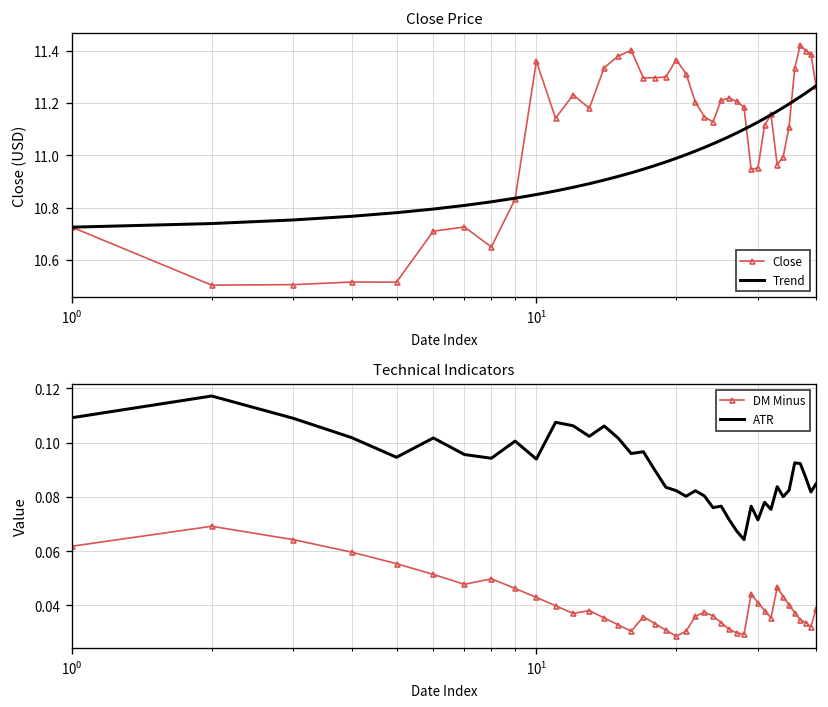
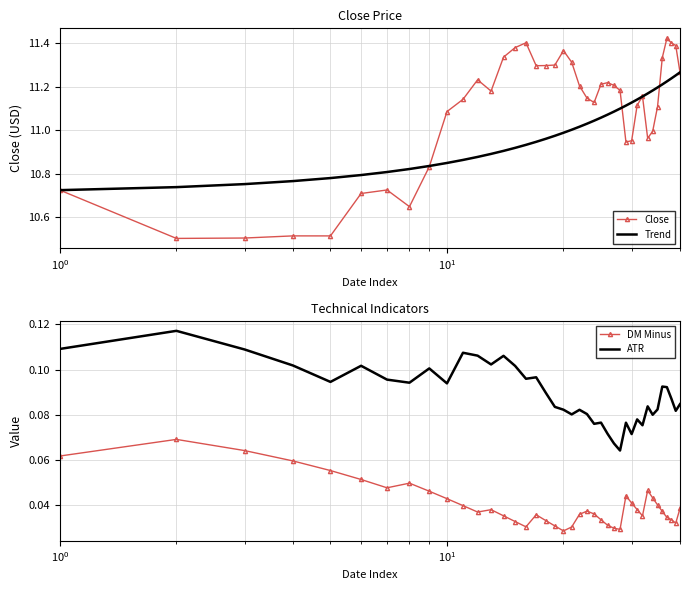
  {
    "Close Price": {
      "Close": {
-       "10^1": 11.36
+       "10^1": 11.09
      },
      "Trend": {
        "10^1": 10.85
      }
    },
    "Technical Indicators": {
      "DM Minus": {
        "10^0": 0.062,
        "10^1": 0.043
      },
      "ATR": {
        "10^0": 0.109,
        "10^1": 0.094
      }
    }
  }
